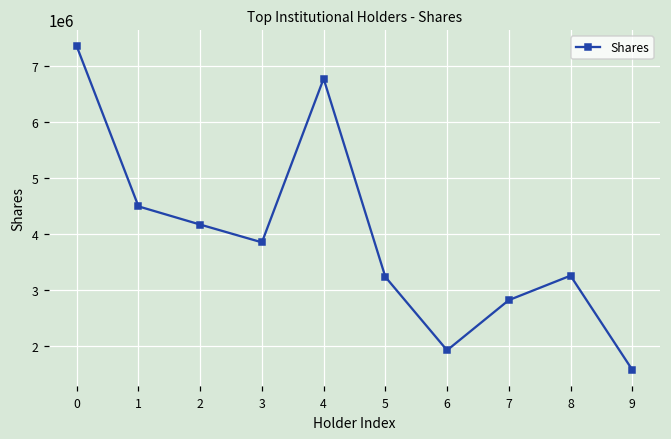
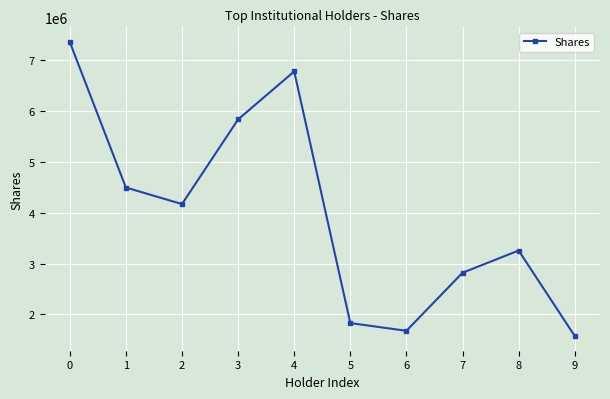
  {
    "0": 7400000,
    "1": 4500000,
    "2": 4200000,
-   "3": 3900000,
+   "3": 5800000,
    "4": 6800000,
-   "5": 3200000,
-   "6": 1900000,
+   "5": 1800000,
+   "6": 1700000,
    "7": 2800000,
    "8": 3300000,
    "9": 1600000
  }
